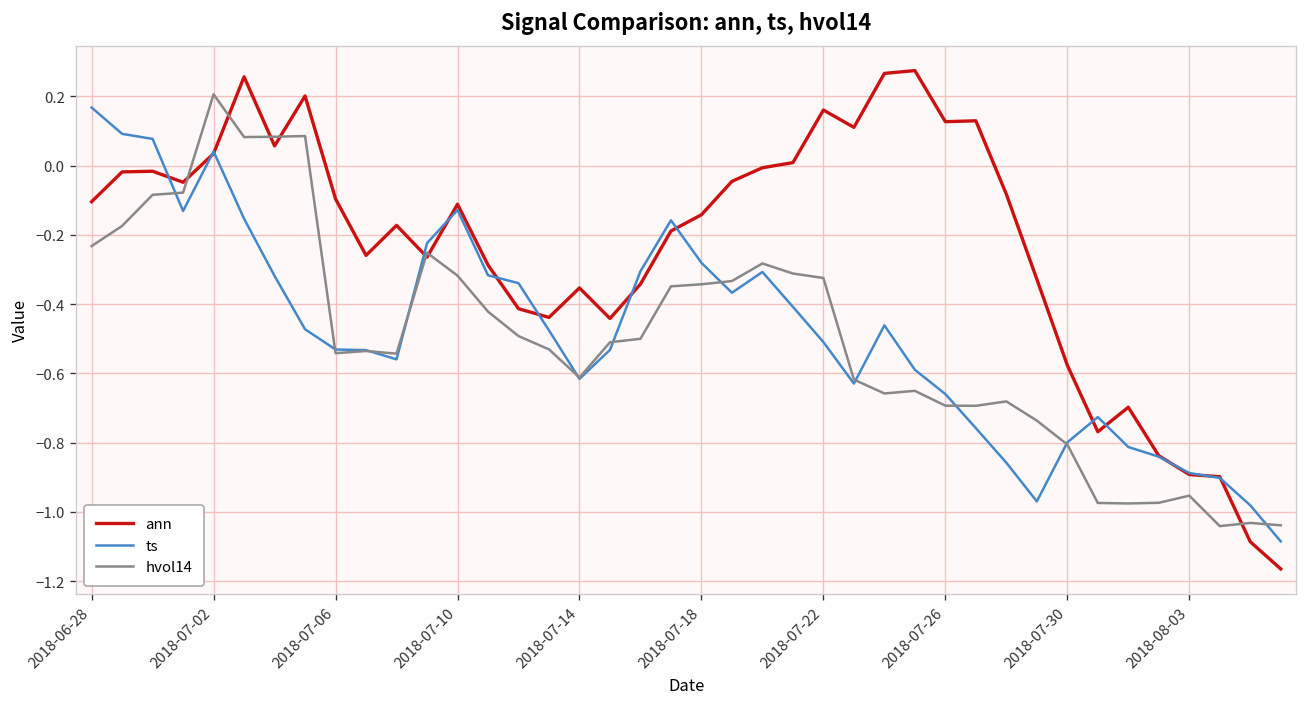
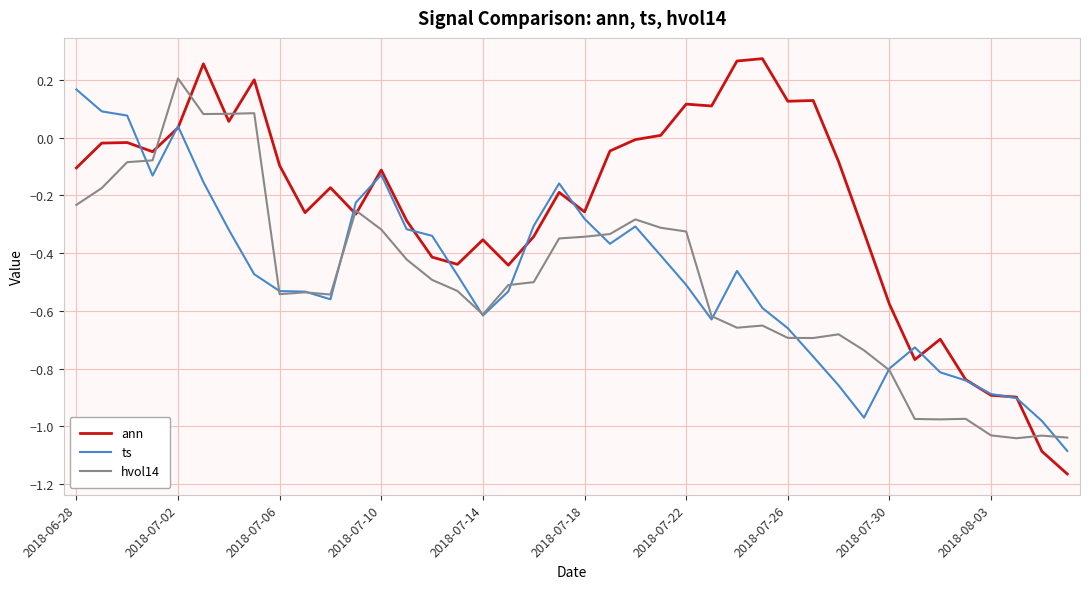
  {
    "ann": {
      "2018-06-28": -0.10,
      "2018-07-06": -0.10,
      "2018-07-10": -0.11,
      "2018-07-14": -0.35,
-     "2018-07-18": -0.14,
-     "2018-07-22": 0.16,
+     "2018-07-18": -0.26,
+     "2018-07-22": 0.12,
      "2018-07-26": 0.13,
      "2018-07-30": -0.58
    },
    "ts": {
      "2018-06-28": 0.17,
      "2018-07-06": -0.53,
      "2018-07-10": -0.13,
      "2018-07-18": -0.28,
      "2018-07-22": -0.51,
      "2018-07-26": -0.66
    },
    "hvol14": {
      "2018-06-28": -0.23,
      "2018-07-02": 0.21,
      "2018-07-06": -0.54,
      "2018-07-10": -0.32,
      "2018-07-18": -0.34,
      "2018-07-22": -0.32,
      "2018-07-26": -0.69,
-     "2018-08-03": -0.95
+     "2018-08-03": -1.03
    }
  }
